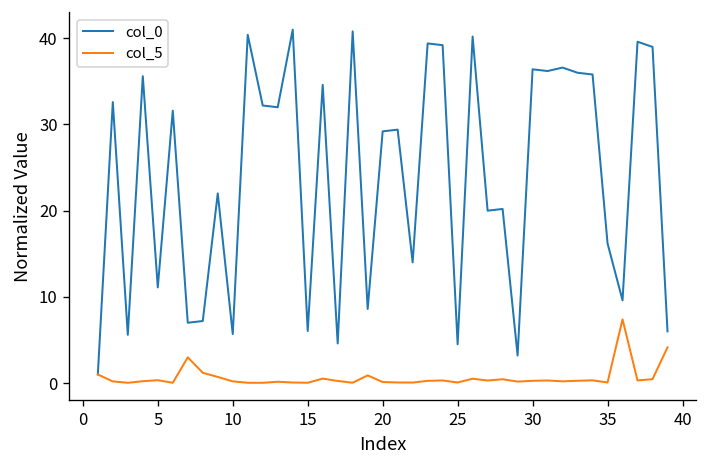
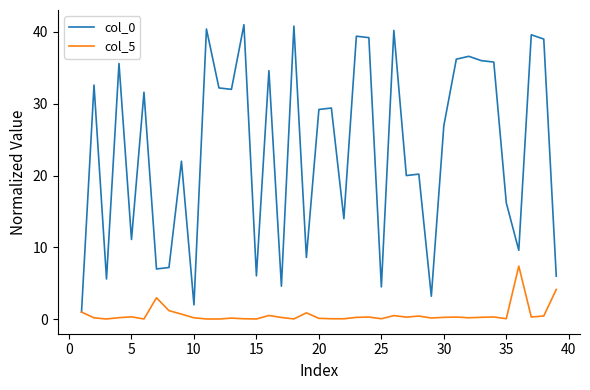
  {
    "col_0": {
      "5": 11,
-     "10": 6,
+     "10": 2,
      "15": 6,
      "20": 29,
      "25": 5,
-     "30": 36,
+     "30": 27,
      "35": 16
    },
    "col_5": {
      "5": 0,
      "10": 0,
      "15": 0,
      "20": 0,
      "25": 0,
      "30": 0,
      "35": 0
    }
  }
